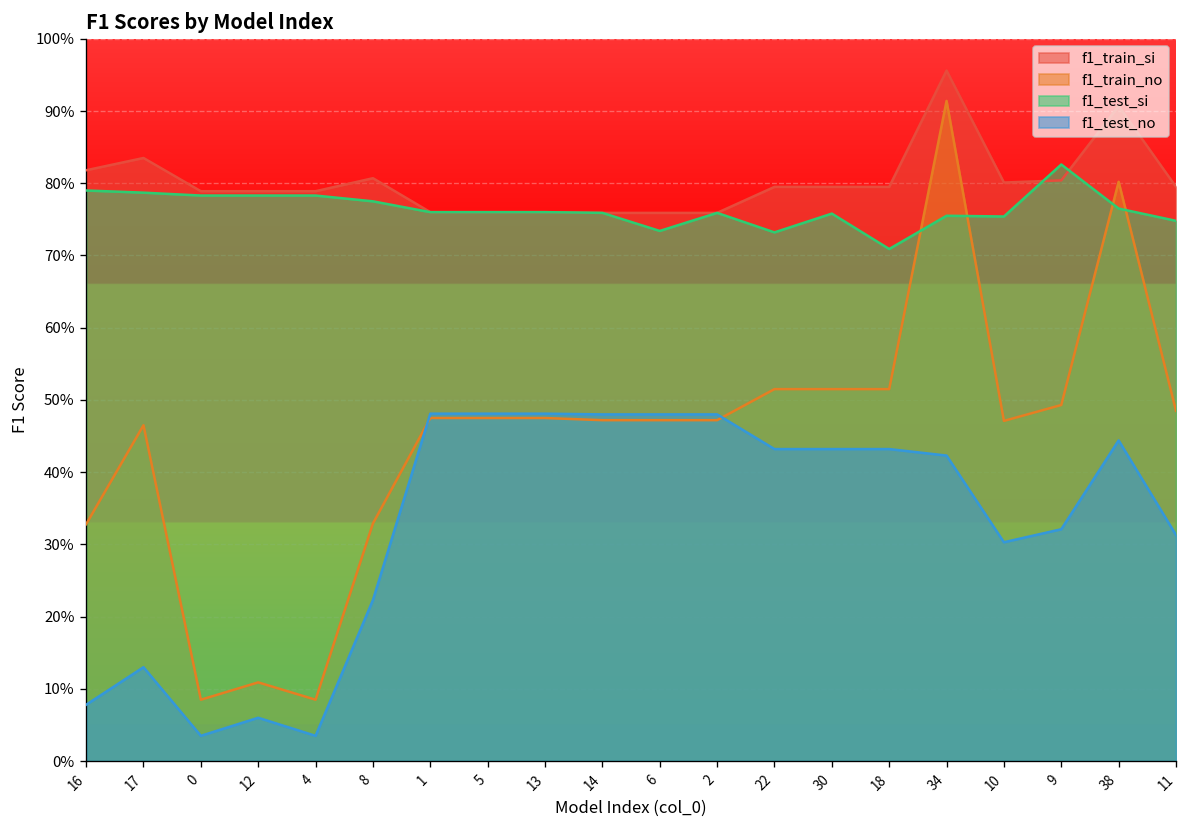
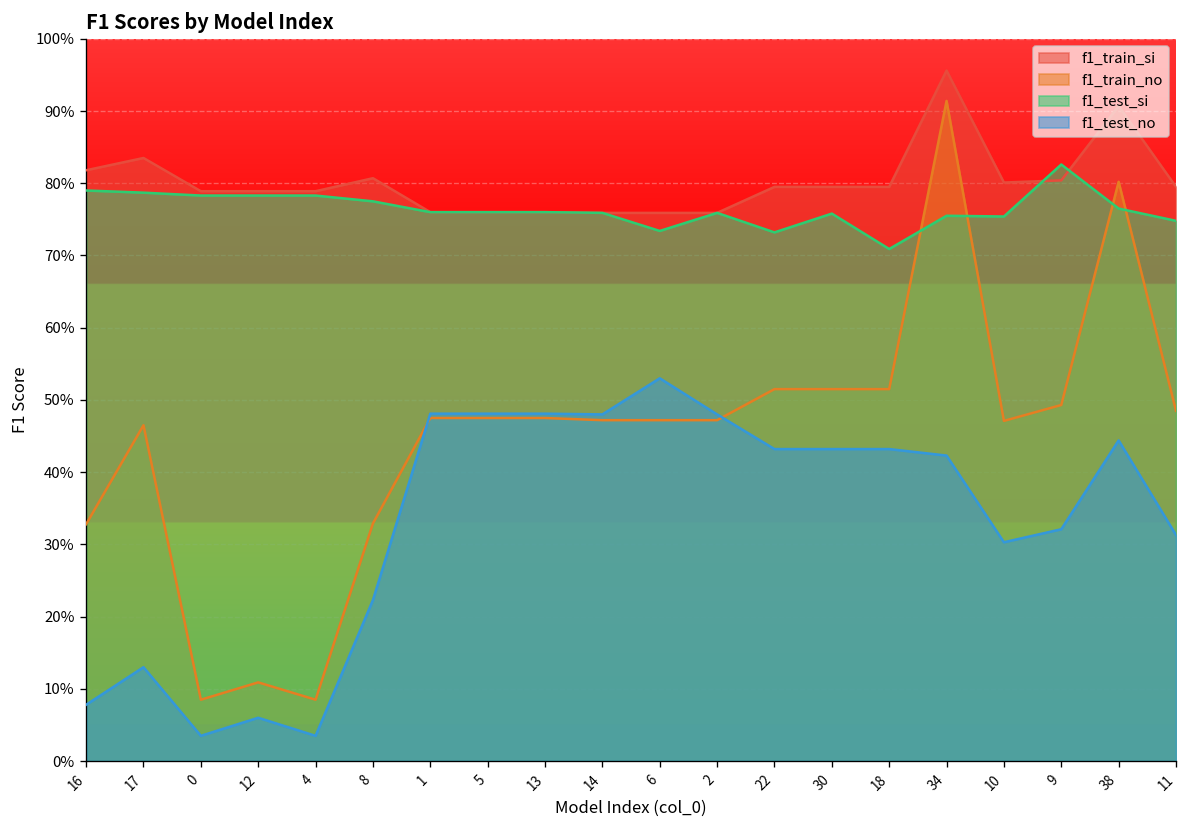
  {
    "f1_test_si": {
      "16": "79%",
      "17": "79%",
      "0": "78%",
      "12": "78%",
      "4": "78%",
      "8": "78%",
      "6": "73%",
      "22": "73%",
      "30": "76%",
      "18": "71%",
      "34": "76%",
      "10": "75%",
      "9": "83%",
      "38": "77%",
      "11": "75%"
    },
    "f1_test_no": {
      "16": "8%",
      "17": "13%",
      "12": "6%",
      "8": "22%",
      "1": "48%",
      "5": "48%",
      "13": "48%",
      "14": "48%",
-     "6": "48%",
+     "6": "53%",
      "2": "48%",
      "22": "43%",
      "30": "43%",
      "18": "43%",
      "34": "42%",
      "10": "30%",
      "9": "32%",
      "38": "44%",
      "11": "31%"
    }
  }
